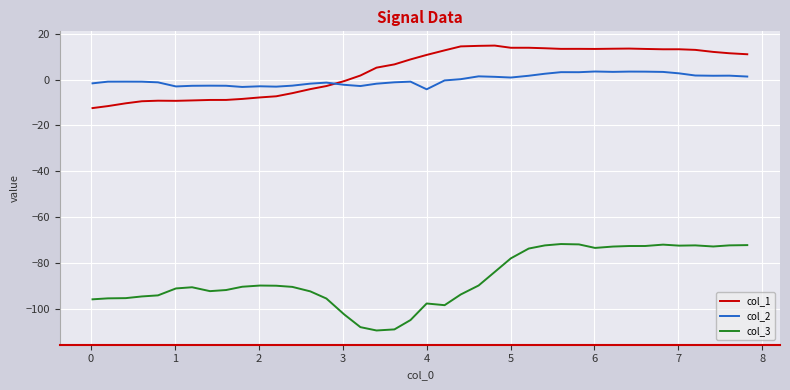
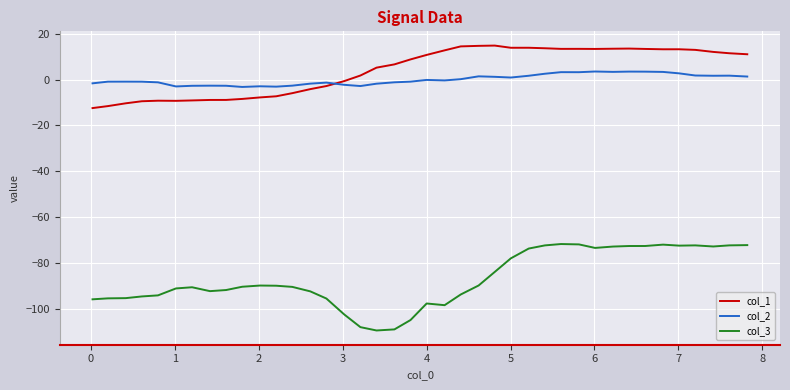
  {
    "col_1": {
      "4": 11
    },
    "col_2": {
-     "4": -4
+     "4": 0
    },
    "col_3": {
      "4": -98
    }
  }
